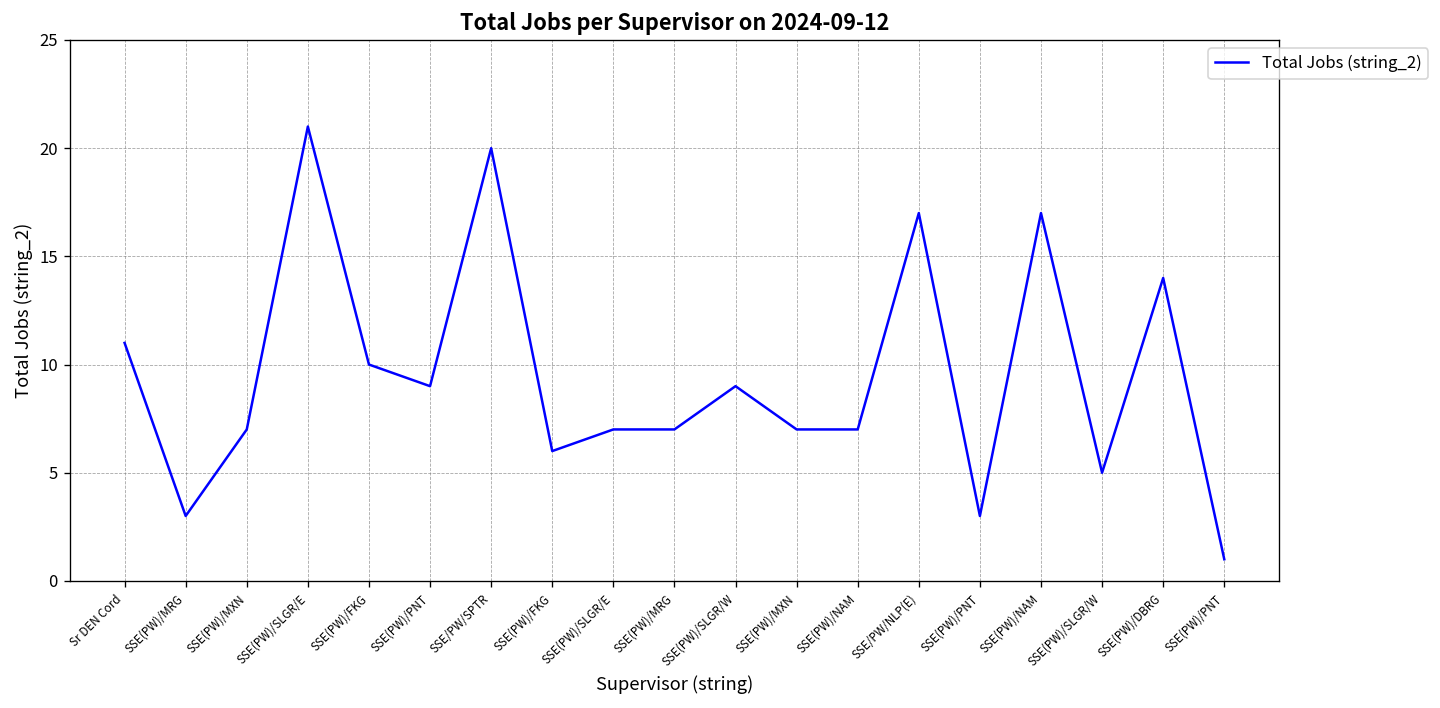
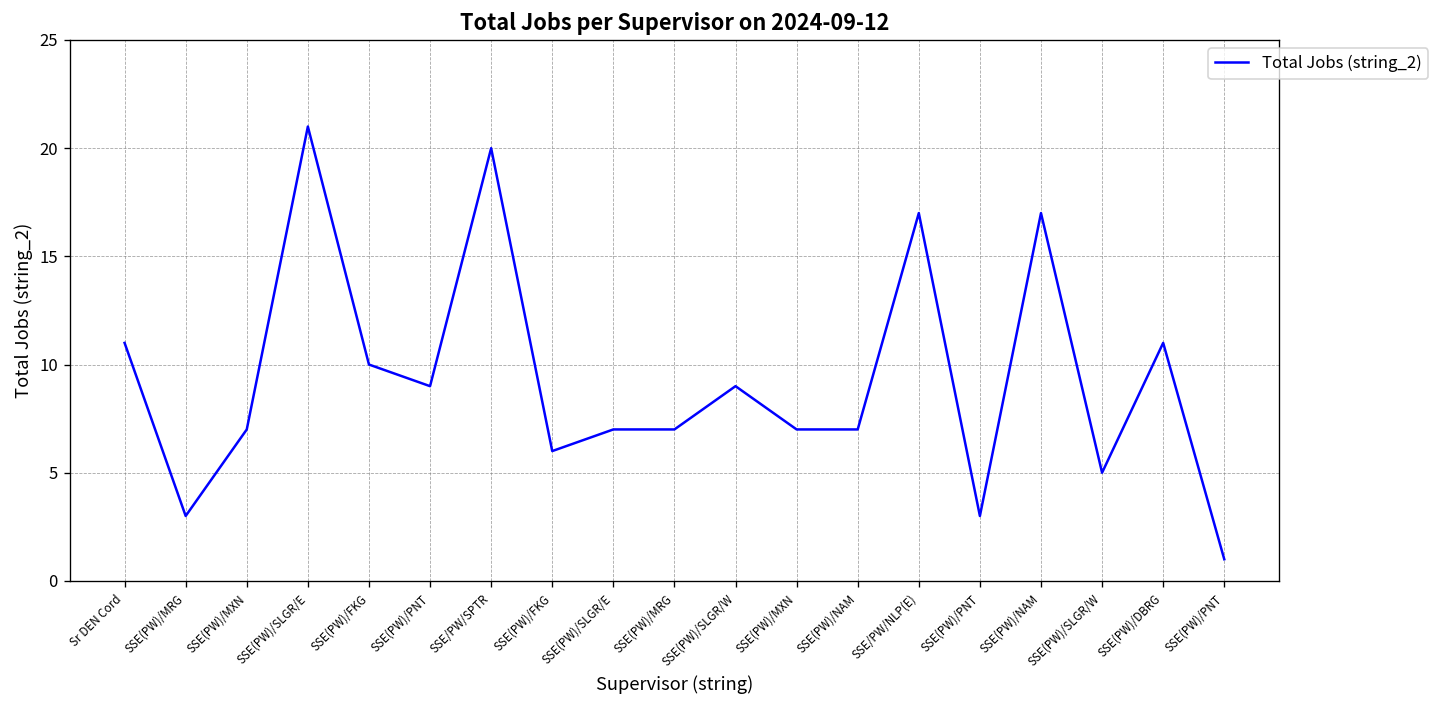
  {
    "Sr DEN Cord": 11,
    "SSE/PW/SPTR": 20,
    "SSE/PW/NLP(E)": 17,
-   "SSE(PW)/DBRG": 14
+   "SSE(PW)/DBRG": 11
  }
